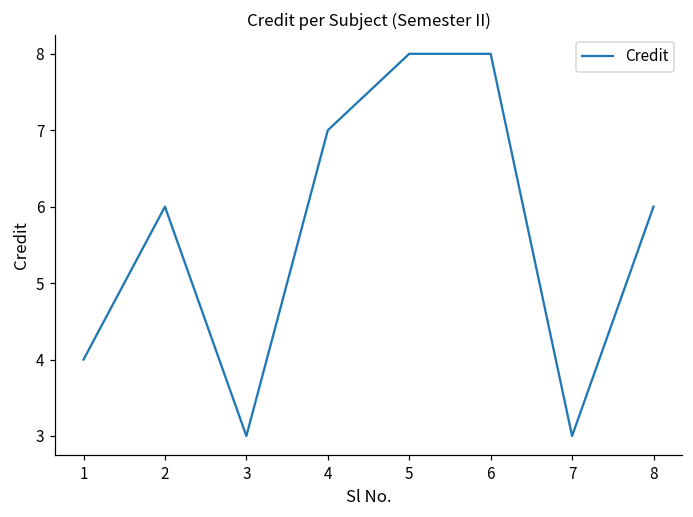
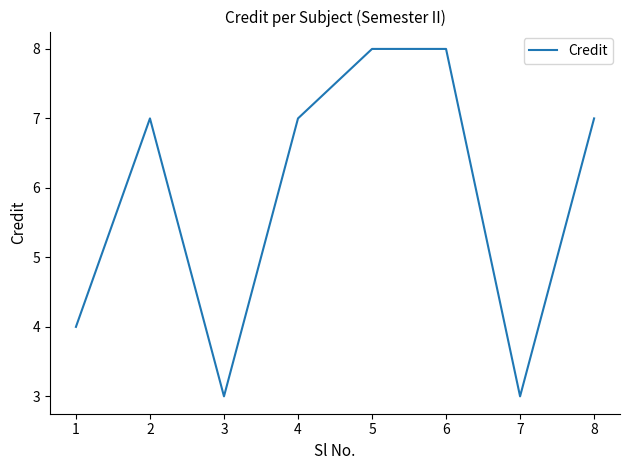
  {
    "1": 4,
-   "2": 6,
+   "2": 7,
    "3": 3,
    "4": 7,
    "5": 8,
    "6": 8,
    "7": 3,
-   "8": 6
+   "8": 7
  }
